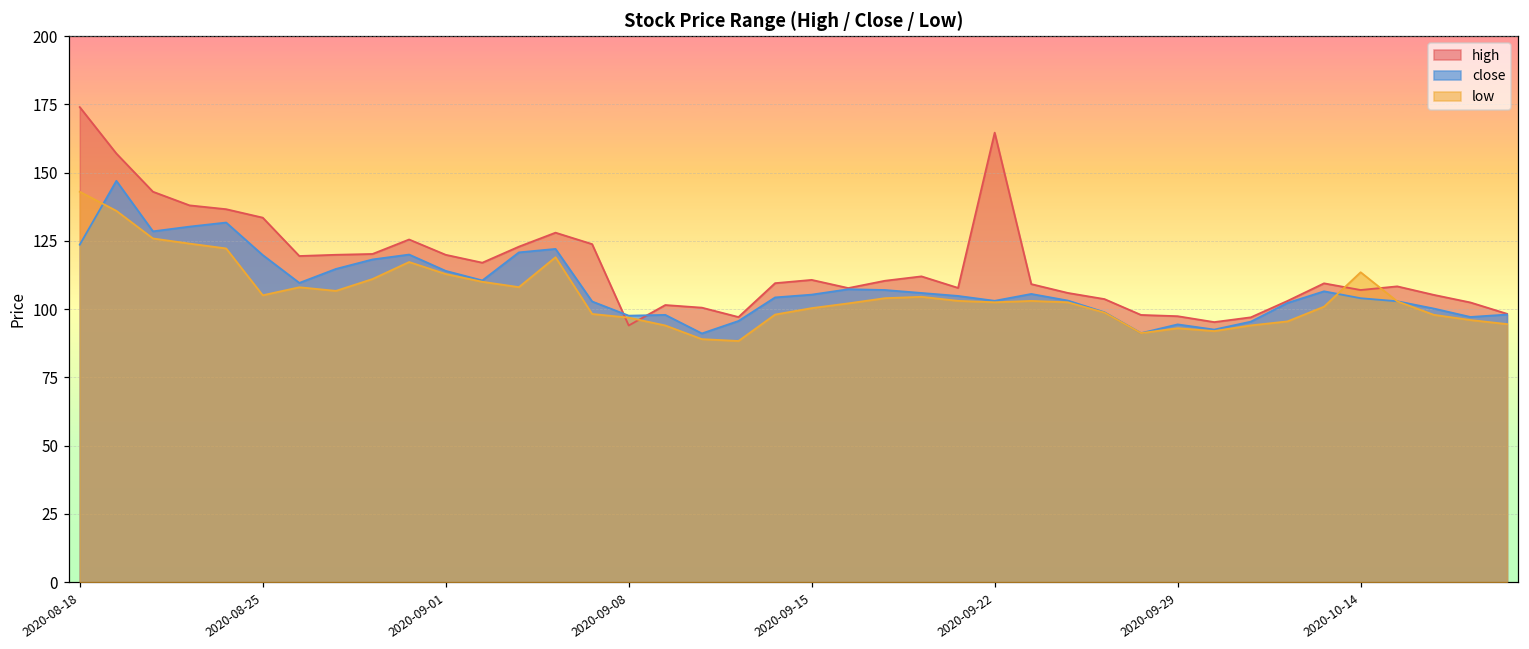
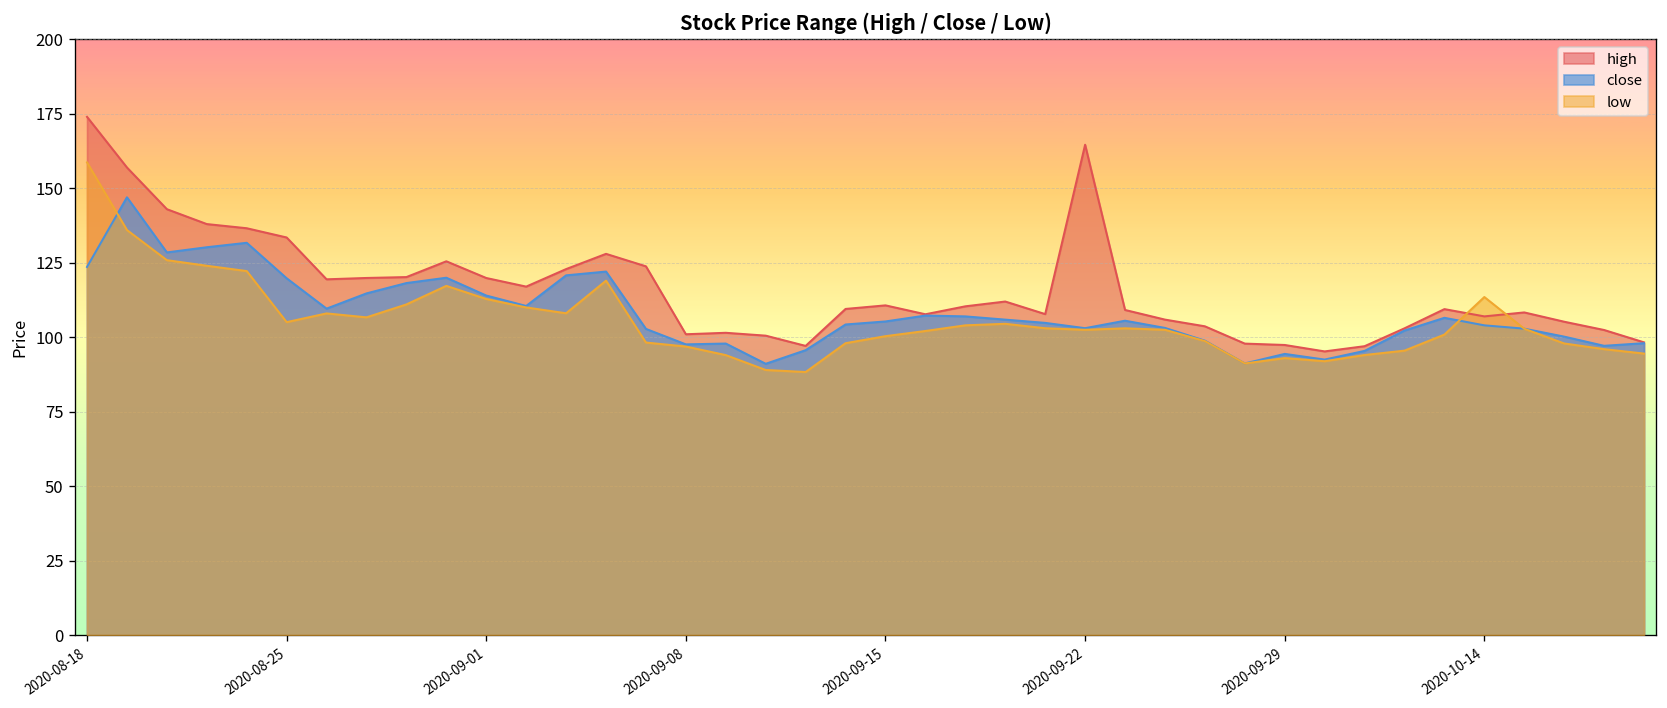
  {
    "high": {
      "2020-08-18": 174,
      "2020-08-25": 134,
      "2020-09-01": 120,
-     "2020-09-08": 94,
+     "2020-09-08": 101,
      "2020-09-15": 111,
      "2020-09-22": 165,
      "2020-09-29": 97,
      "2020-10-14": 107
    },
    "close": {
      "2020-08-18": 124,
      "2020-08-25": 120,
      "2020-09-01": 114,
      "2020-09-15": 105,
      "2020-09-29": 94,
      "2020-10-14": 104
    },
    "low": {
-     "2020-08-18": 143,
+     "2020-08-18": 159,
      "2020-08-25": 105,
      "2020-09-01": 113,
      "2020-09-15": 100,
      "2020-09-29": 93,
      "2020-10-14": 114
    }
  }
